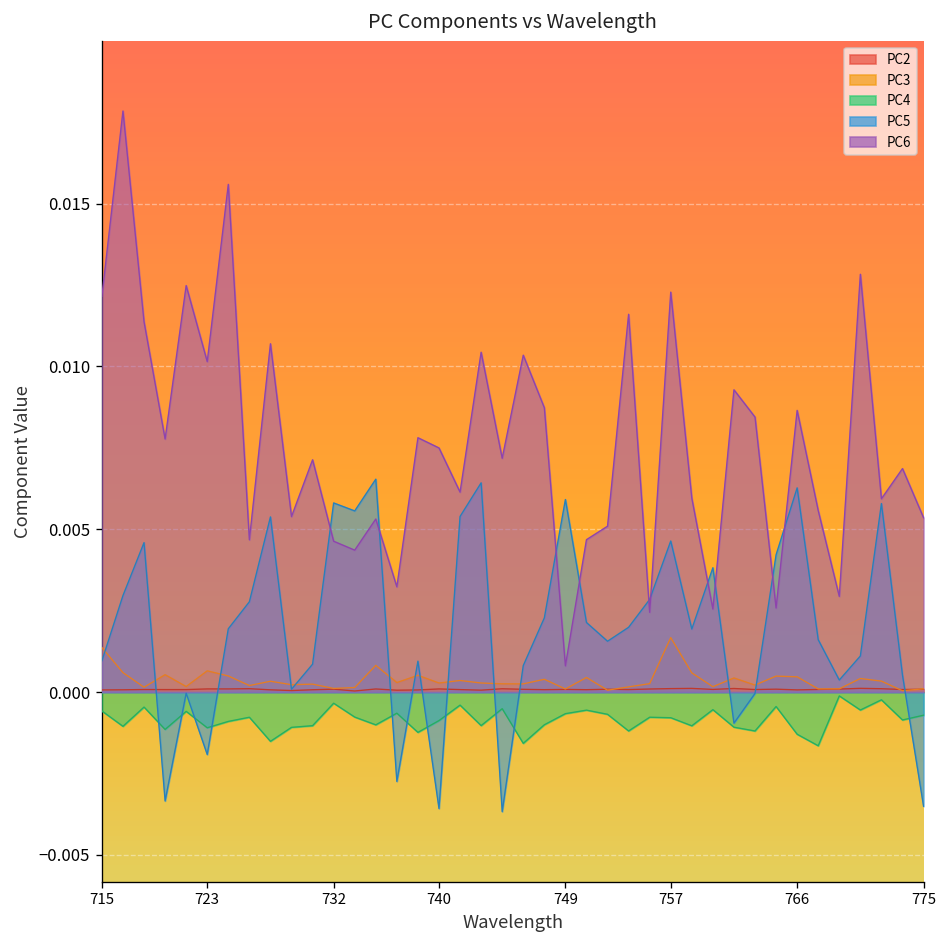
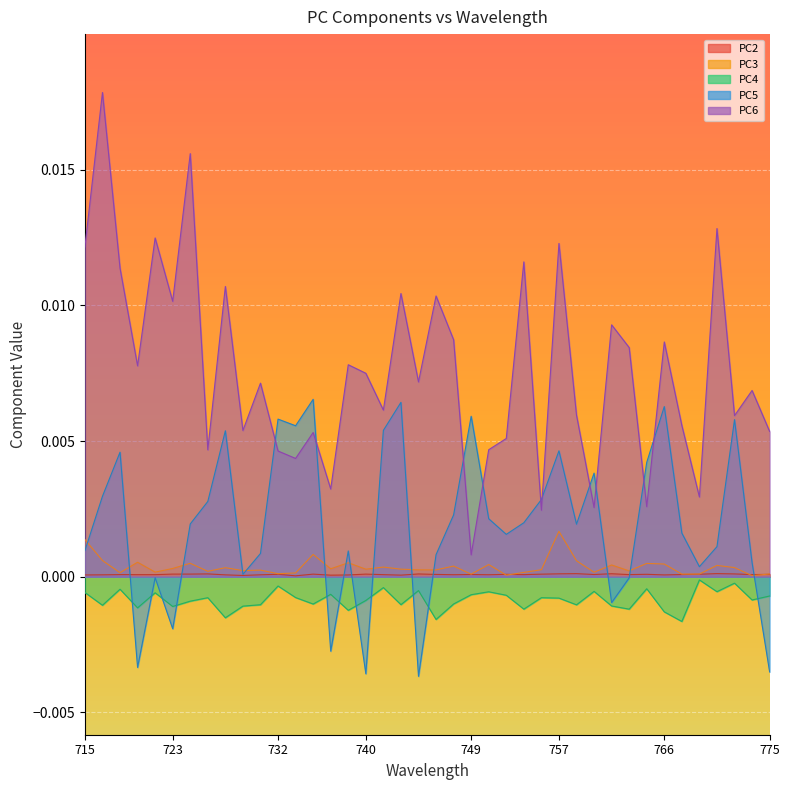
  {
    "PC2": {
      "723": 0.0001,
      "740": 0.0001,
      "757": 0.0001
    },
    "PC3": {
      "715": 0.0014,
-     "723": 0.0007,
+     "723": 0.0003,
      "740": 0.0003,
      "757": 0.0017,
      "766": 0.0005
    },
    "PC6": {
      "715": 0.0122,
      "723": 0.0101,
      "732": 0.0046,
      "740": 0.0075,
      "749": 0.0008,
      "757": 0.0123,
      "766": 0.0087,
      "775": 0.0054
    }
  }
